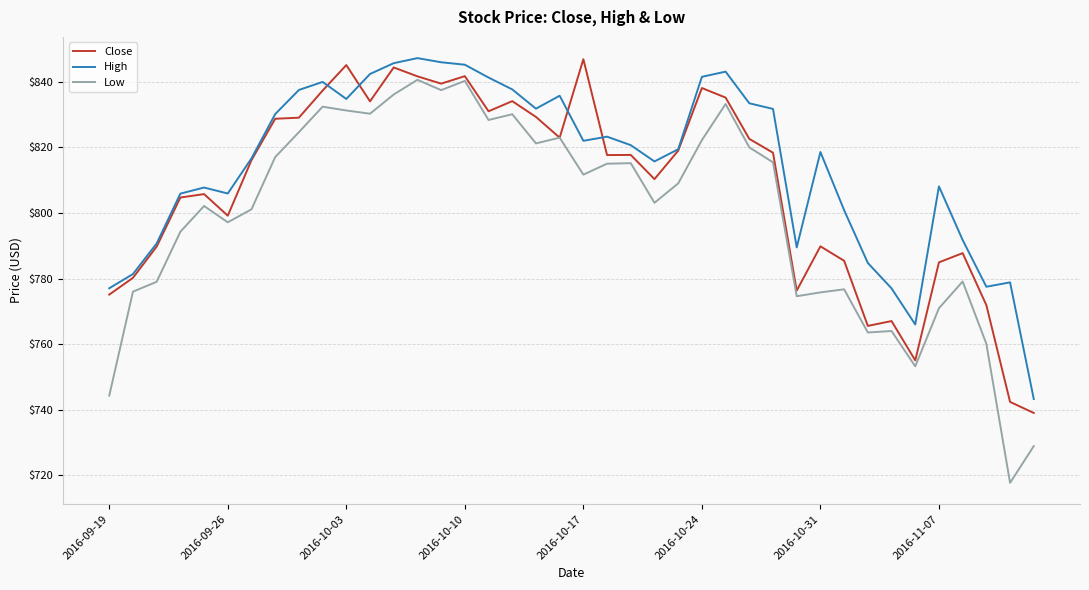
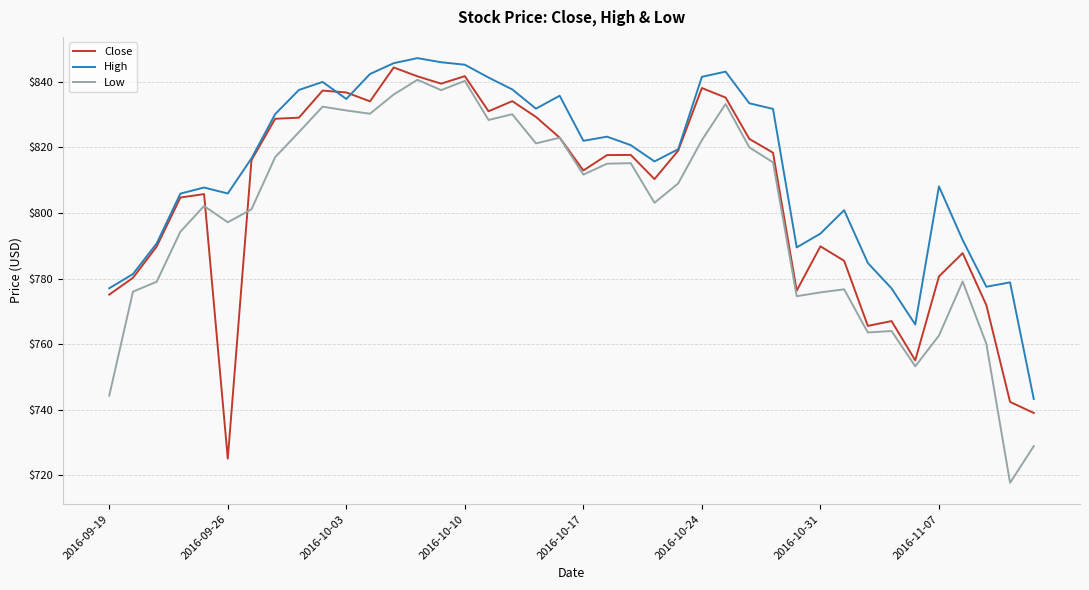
  {
    "Close": {
      "2016-09-19": "$775",
-     "2016-09-26": "$799",
-     "2016-10-03": "$845",
+     "2016-09-26": "$725",
+     "2016-10-03": "$837",
      "2016-10-10": "$842",
-     "2016-10-17": "$847",
+     "2016-10-17": "$813",
      "2016-10-24": "$838",
      "2016-10-31": "$790",
-     "2016-11-07": "$785"
+     "2016-11-07": "$781"
    },
    "High": {
      "2016-09-19": "$777",
      "2016-09-26": "$806",
      "2016-10-03": "$835",
      "2016-10-10": "$845",
      "2016-10-17": "$822",
      "2016-10-24": "$842",
-     "2016-10-31": "$819",
+     "2016-10-31": "$794",
      "2016-11-07": "$808"
    },
    "Low": {
      "2016-09-19": "$744",
      "2016-09-26": "$797",
      "2016-10-03": "$831",
      "2016-10-10": "$840",
      "2016-10-17": "$812",
      "2016-10-24": "$822",
      "2016-10-31": "$776",
-     "2016-11-07": "$771"
+     "2016-11-07": "$763"
    }
  }
